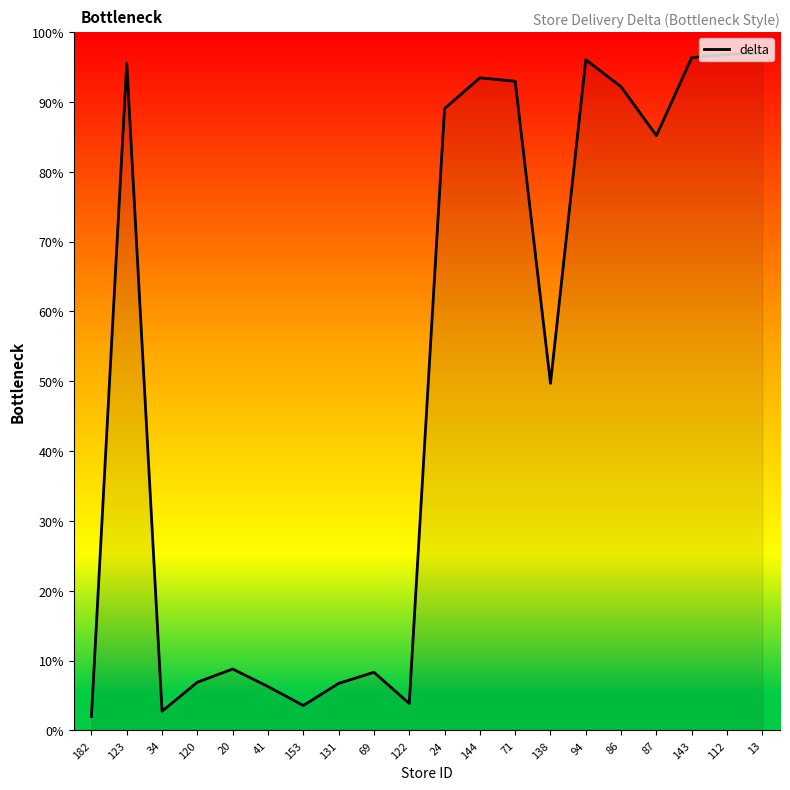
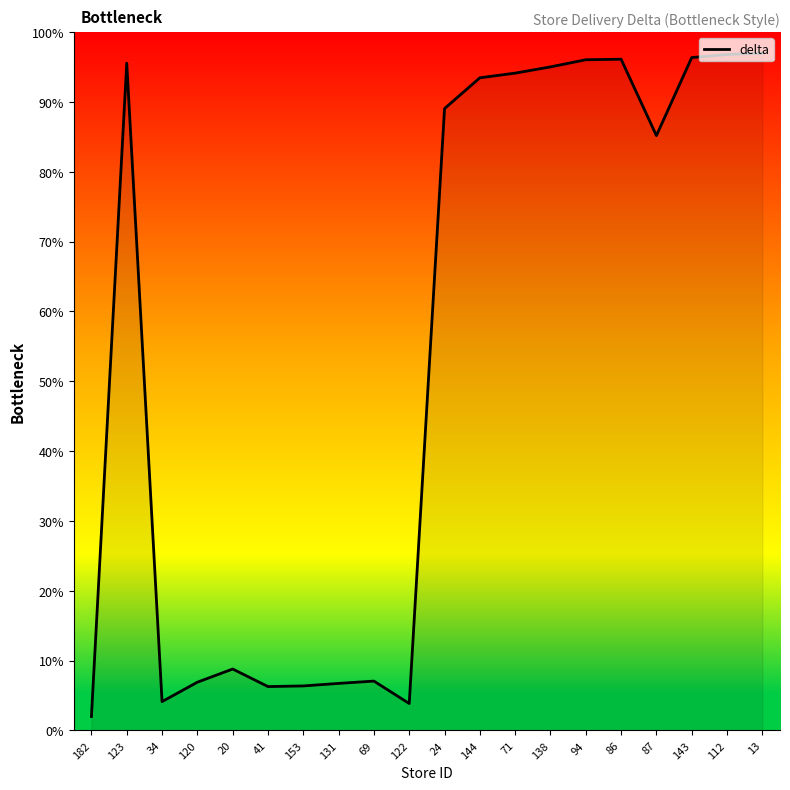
  {
    "182": "2%",
    "123": "96%",
-   "34": "3%",
+   "34": "4%",
    "120": "7%",
    "20": "9%",
    "41": "6%",
-   "153": "4%",
+   "153": "6%",
    "131": "7%",
-   "69": "8%",
+   "69": "7%",
    "122": "4%",
    "24": "89%",
    "144": "93%",
-   "71": "93%",
-   "138": "50%",
+   "71": "94%",
+   "138": "95%",
    "94": "96%",
-   "86": "92%",
+   "86": "96%",
    "87": "85%",
    "143": "96%"
  }
